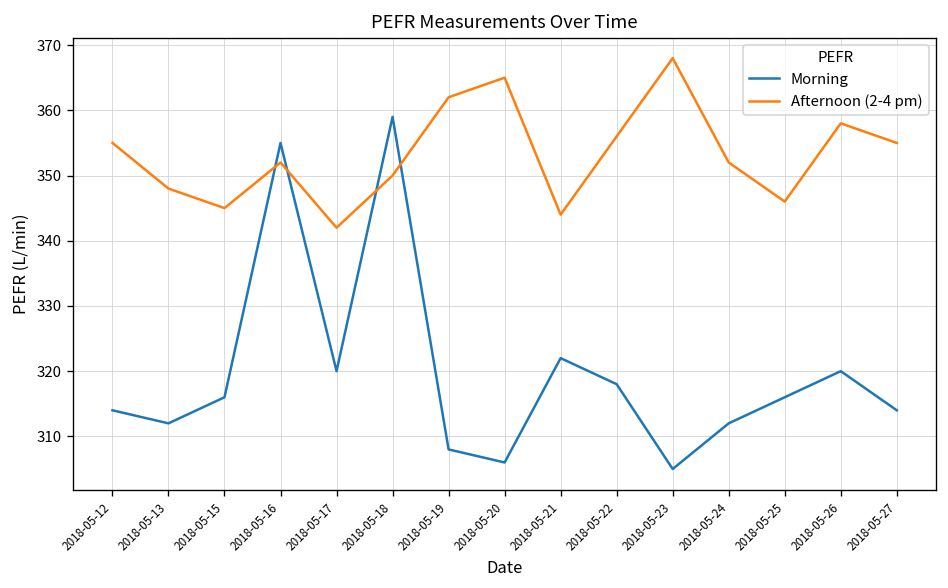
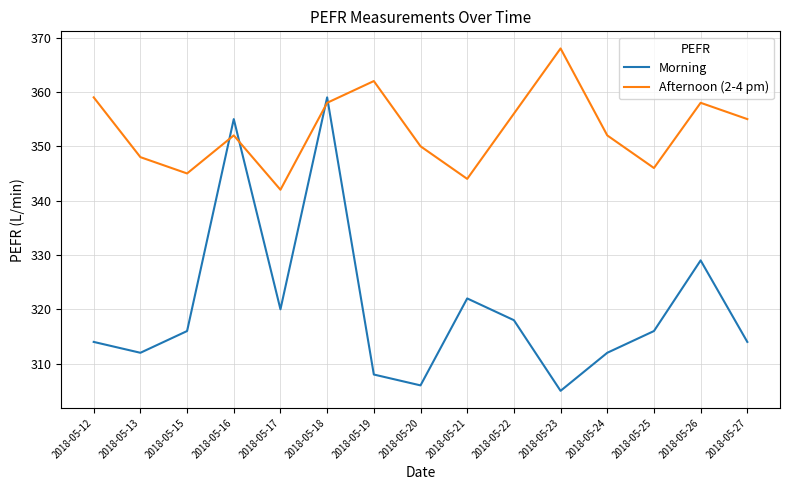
  {
    "Morning": {
      "2018-05-12": 314,
      "2018-05-13": 312,
      "2018-05-15": 316,
      "2018-05-16": 355,
      "2018-05-17": 320,
      "2018-05-18": 359,
      "2018-05-19": 308,
      "2018-05-20": 306,
      "2018-05-21": 322,
      "2018-05-22": 318,
      "2018-05-23": 305,
      "2018-05-24": 312,
      "2018-05-25": 316,
-     "2018-05-26": 320,
+     "2018-05-26": 329,
      "2018-05-27": 314
    },
    "Afternoon (2-4 pm)": {
-     "2018-05-12": 355,
+     "2018-05-12": 359,
      "2018-05-13": 348,
      "2018-05-15": 345,
      "2018-05-16": 352,
      "2018-05-17": 342,
-     "2018-05-18": 350,
+     "2018-05-18": 358,
      "2018-05-19": 362,
-     "2018-05-20": 365,
+     "2018-05-20": 350,
      "2018-05-21": 344,
      "2018-05-22": 356,
      "2018-05-23": 368,
      "2018-05-24": 352,
      "2018-05-25": 346,
      "2018-05-26": 358,
      "2018-05-27": 355
    }
  }
